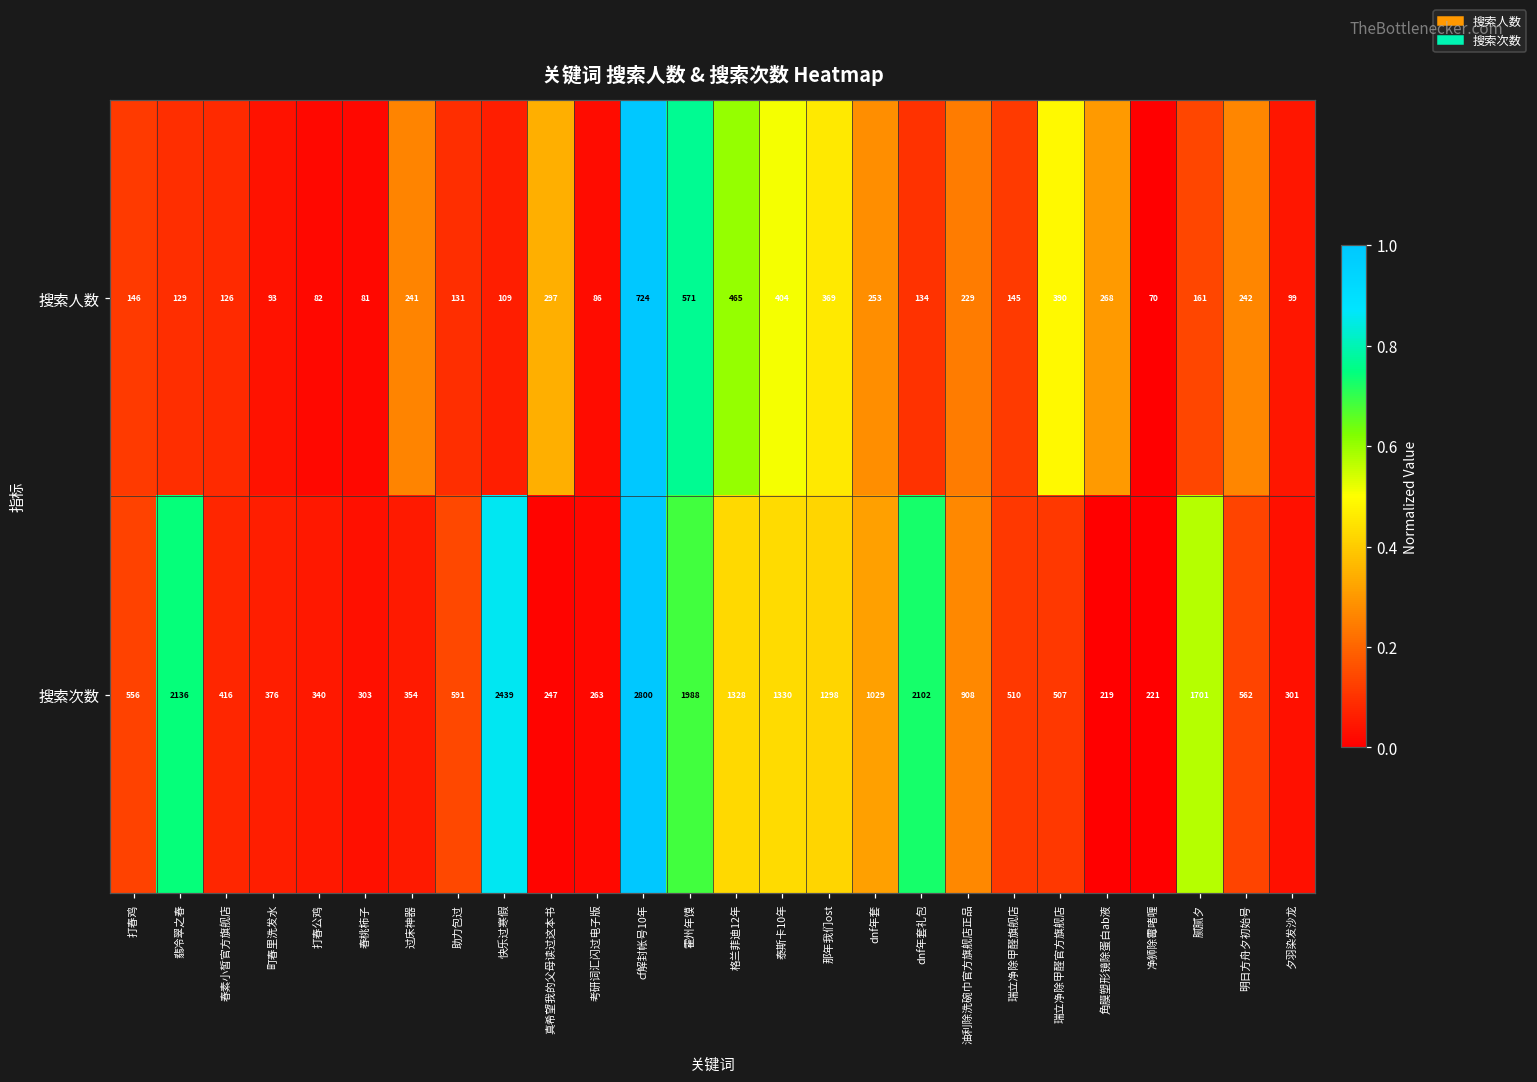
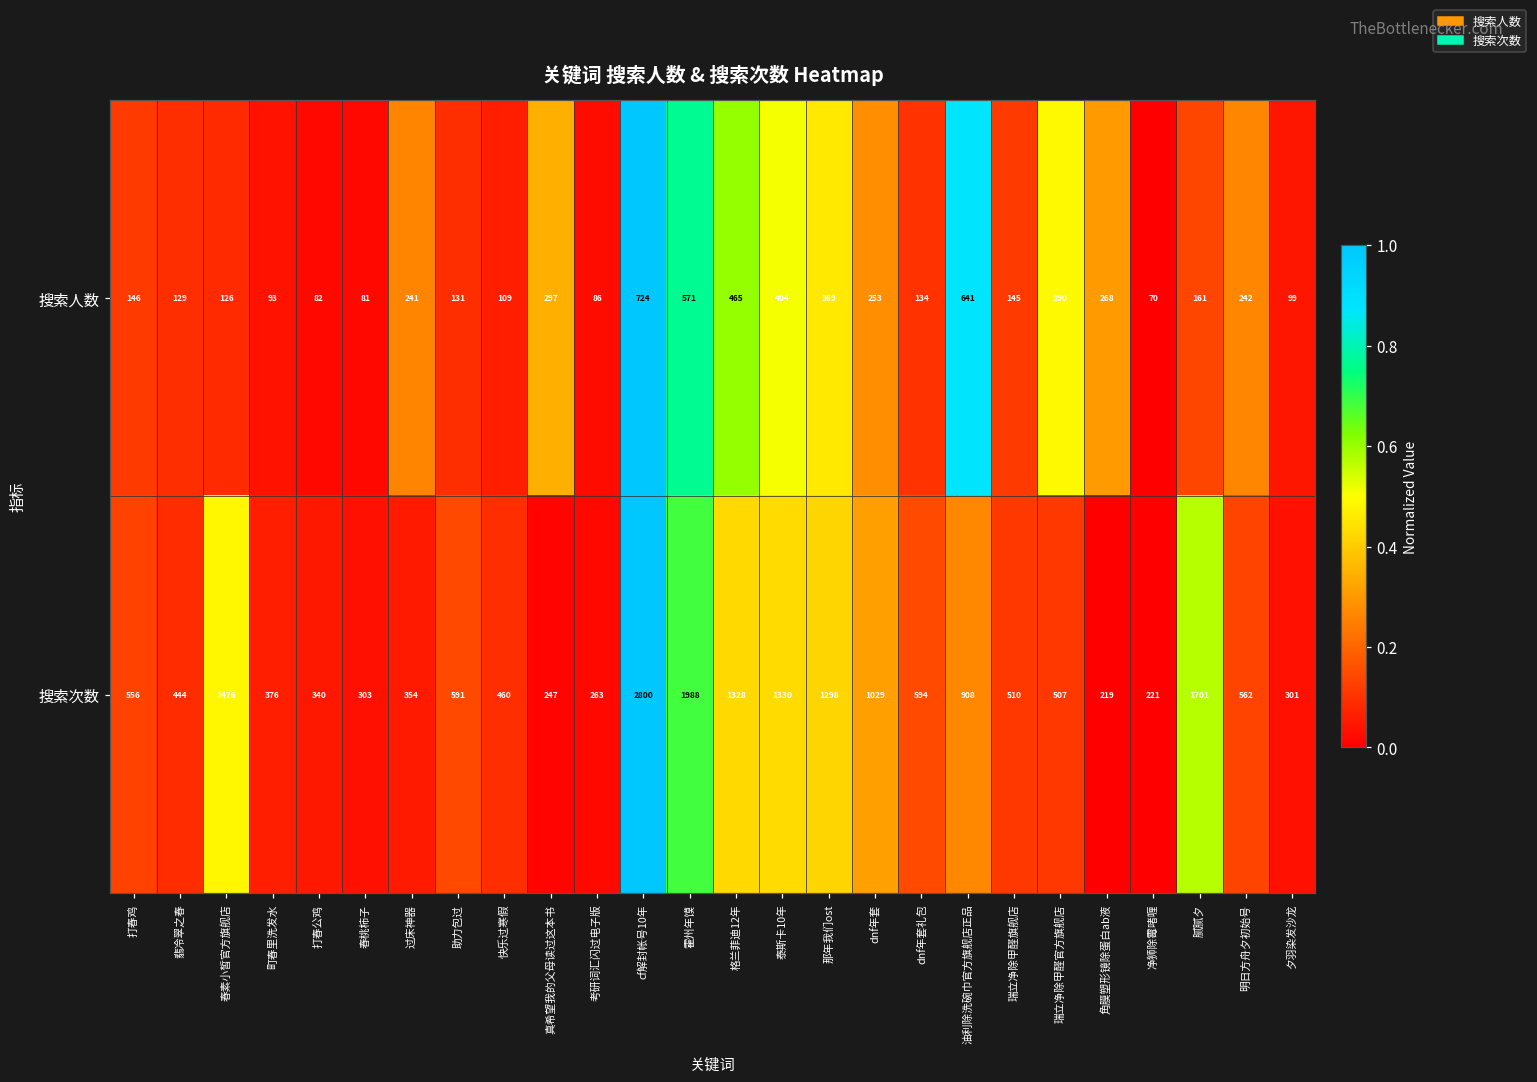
  {
    "搜索人数": {
      "打春鸡": 146,
      "翡冷翠之春": 129,
      "春素小皙官方旗舰店": 126,
      "町春里洗发水": 93,
      "打春公鸡": 82,
      "春桃柿子": 81,
      "过床神器": 241,
      "助力包过": 131,
      "快乐过寒假": 109,
      "真希望我的父母读过这本书": 297,
      "考研词汇闪过电子版": 86,
      "cf解封帐号10年": 724,
      "霍州年馍": 571,
      "格兰菲迪12年": 465,
      "泰斯卡10年": 404,
      "那年我们ost": 369,
      "dnf年套": 253,
      "dnf年套礼包": 134,
-     "油利除洗碗巾官方旗舰店正品": 229,
+     "油利除洗碗巾官方旗舰店正品": 641,
      "瑞立净除甲醛旗舰店": 145,
      "瑞立净除甲醛官方旗舰店": 390,
      "角膜塑形镜除蛋白ab液": 268,
      "净狮除霉啫喱": 70,
      "腻腻夕": 161,
      "明日方舟夕初始号": 242,
      "夕羽染发沙龙": 99
    },
    "搜索次数": {
      "打春鸡": 556,
-     "翡冷翠之春": 2136,
-     "春素小皙官方旗舰店": 416,
+     "翡冷翠之春": 444,
+     "春素小皙官方旗舰店": 1476,
      "町春里洗发水": 376,
      "打春公鸡": 340,
      "春桃柿子": 303,
      "过床神器": 354,
      "助力包过": 591,
-     "快乐过寒假": 2439,
+     "快乐过寒假": 460,
      "真希望我的父母读过这本书": 247,
      "考研词汇闪过电子版": 263,
      "cf解封帐号10年": 2800,
      "霍州年馍": 1988,
      "格兰菲迪12年": 1328,
      "泰斯卡10年": 1330,
      "那年我们ost": 1298,
      "dnf年套": 1029,
-     "dnf年套礼包": 2102,
+     "dnf年套礼包": 594,
      "油利除洗碗巾官方旗舰店正品": 908,
      "瑞立净除甲醛旗舰店": 510,
      "瑞立净除甲醛官方旗舰店": 507,
      "角膜塑形镜除蛋白ab液": 219,
      "净狮除霉啫喱": 221,
      "腻腻夕": 1701,
      "明日方舟夕初始号": 562,
      "夕羽染发沙龙": 301
    }
  }
